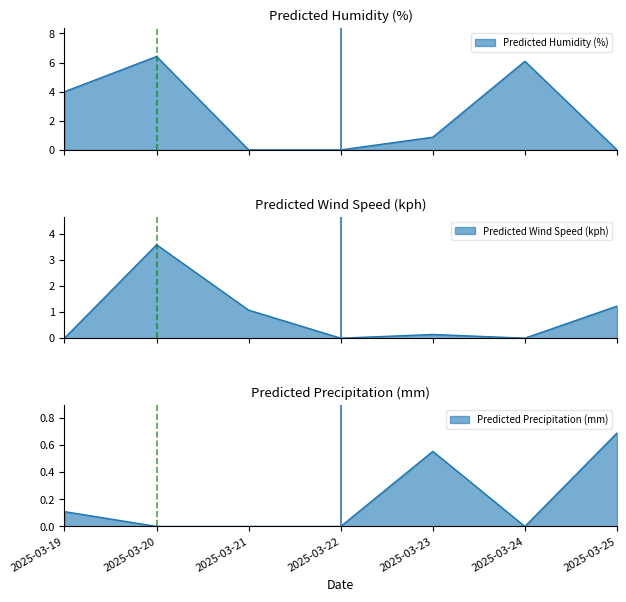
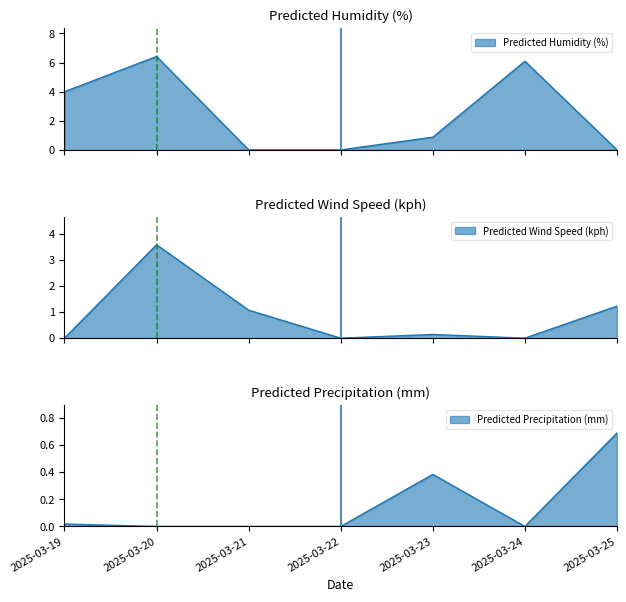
  {
    "Predicted Precipitation (mm)": {
-     "2025-03-19": 0.11,
+     "2025-03-19": 0.02,
      "2025-03-20": 0.00,
      "2025-03-21": 0.00,
      "2025-03-22": 0.00,
-     "2025-03-23": 0.55,
+     "2025-03-23": 0.38,
      "2025-03-24": 0.00,
      "2025-03-25": 0.69
    }
  }
